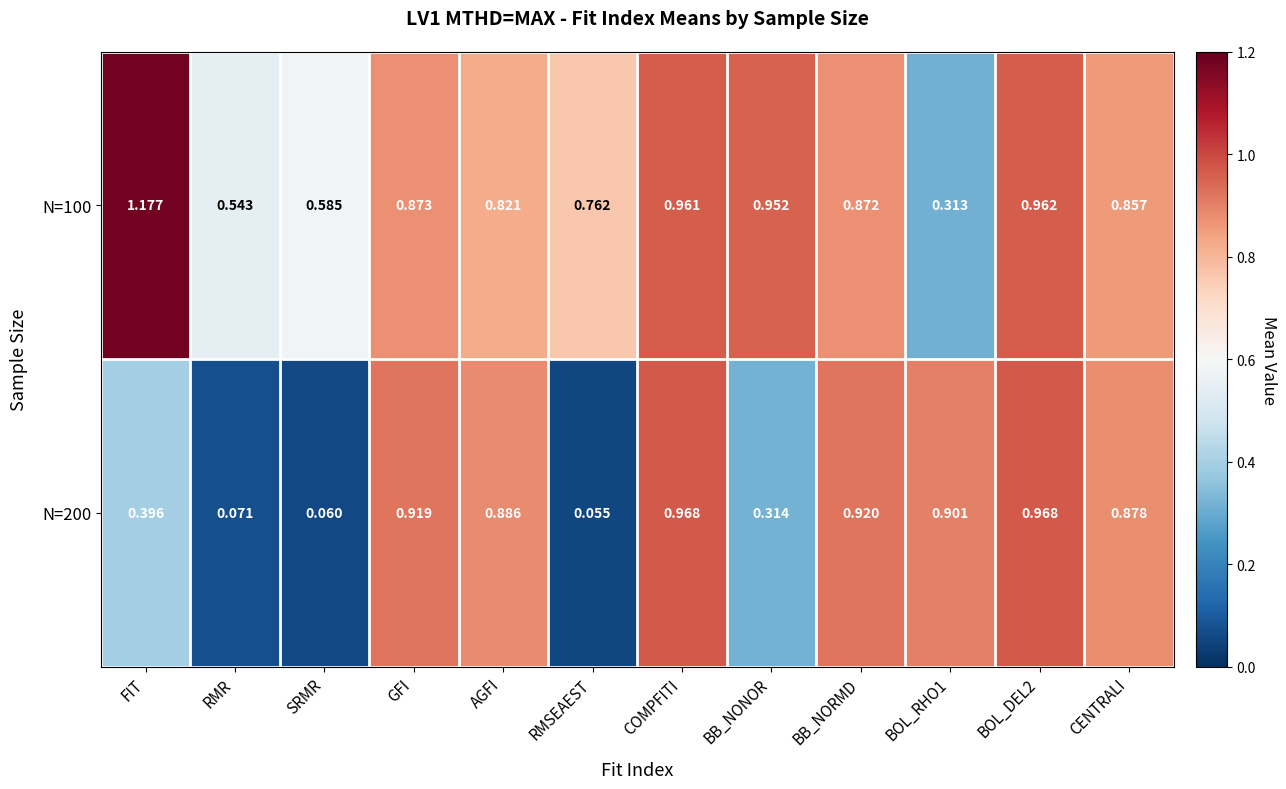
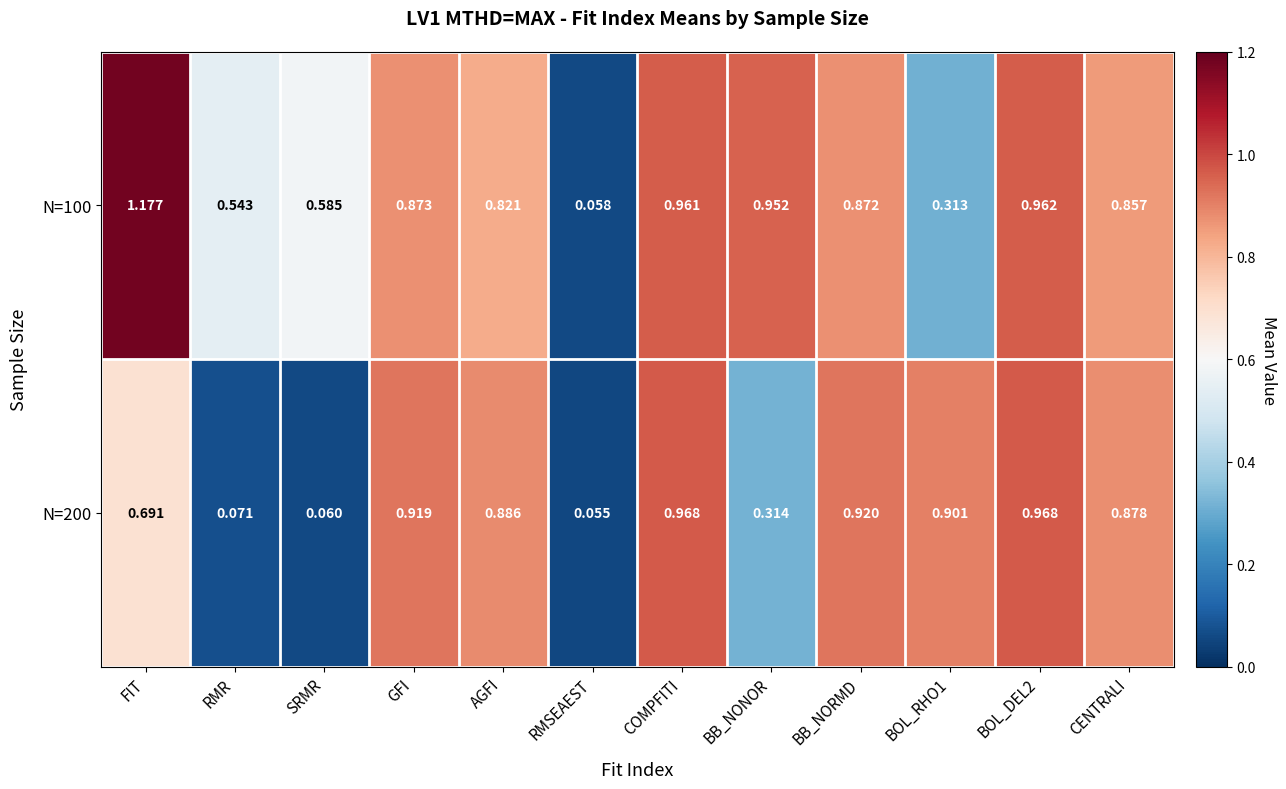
  {
    "N=100": {
      "FIT": 1.177,
      "RMR": 0.543,
      "SRMR": 0.585,
      "GFI": 0.873,
      "AGFI": 0.821,
-     "RMSEAEST": 0.762,
+     "RMSEAEST": 0.058,
      "COMPFITI": 0.961,
      "BB_NONOR": 0.952,
      "BB_NORMD": 0.872,
      "BOL_RHO1": 0.313,
      "BOL_DEL2": 0.962,
      "CENTRALI": 0.857
    },
    "N=200": {
-     "FIT": 0.396,
+     "FIT": 0.691,
      "RMR": 0.071,
      "SRMR": 0.060,
      "GFI": 0.919,
      "AGFI": 0.886,
      "RMSEAEST": 0.055,
      "COMPFITI": 0.968,
      "BB_NONOR": 0.314,
      "BB_NORMD": 0.920,
      "BOL_RHO1": 0.901,
      "BOL_DEL2": 0.968,
      "CENTRALI": 0.878
    }
  }
